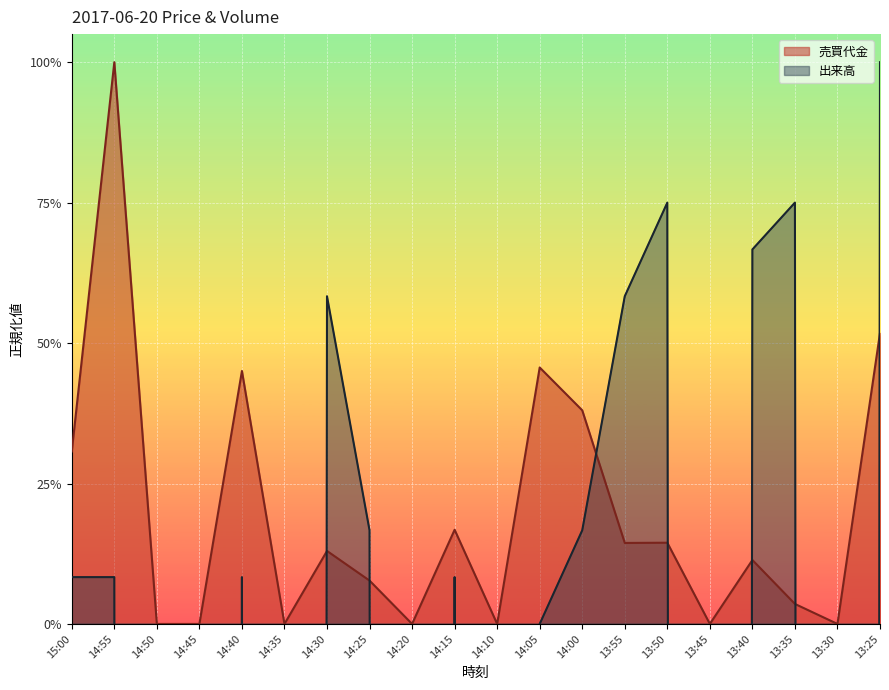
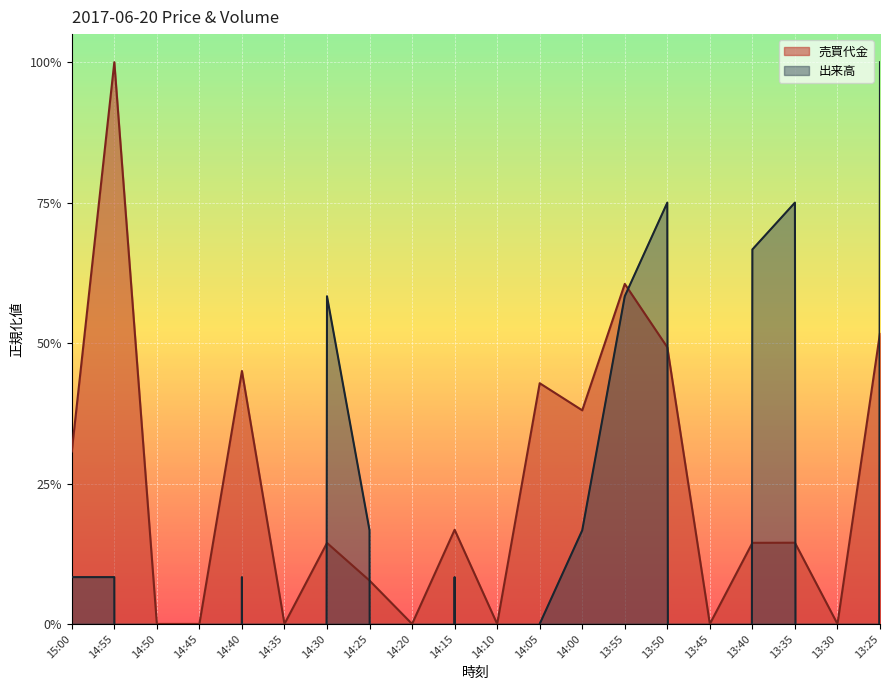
  {
    "売買代金": {
      "15:00": "31%",
      "14:55": "100%",
      "14:40": "45%",
-     "14:30": "13%",
+     "14:30": "14%",
      "14:25": "8%",
      "14:15": "17%",
-     "14:05": "46%",
+     "14:05": "43%",
      "14:00": "38%",
-     "13:55": "14%",
-     "13:50": "14%",
-     "13:40": "11%",
-     "13:35": "4%",
+     "13:55": "61%",
+     "13:50": "49%",
+     "13:40": "14%",
+     "13:35": "14%",
      "13:25": "52%"
    }
  }
